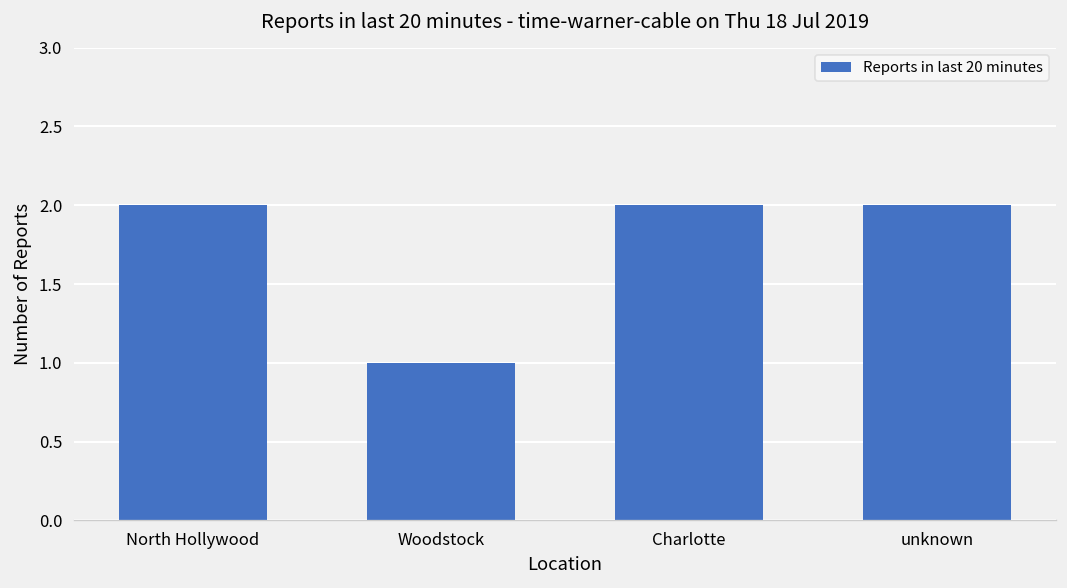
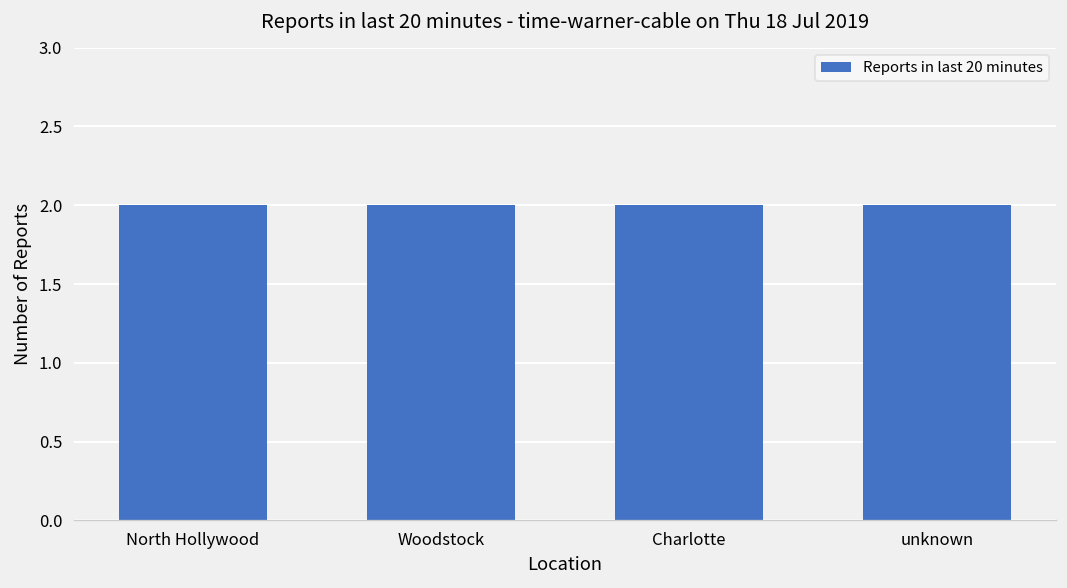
  {
    "North Hollywood": 2,
-   "Woodstock": 1,
+   "Woodstock": 2,
    "Charlotte": 2,
    "unknown": 2
  }
